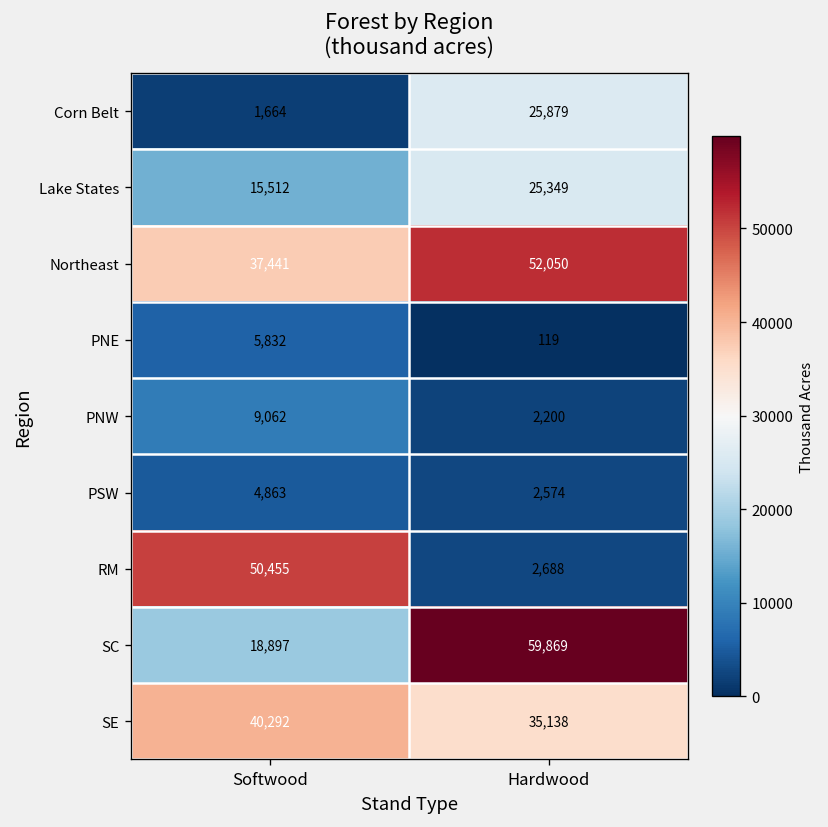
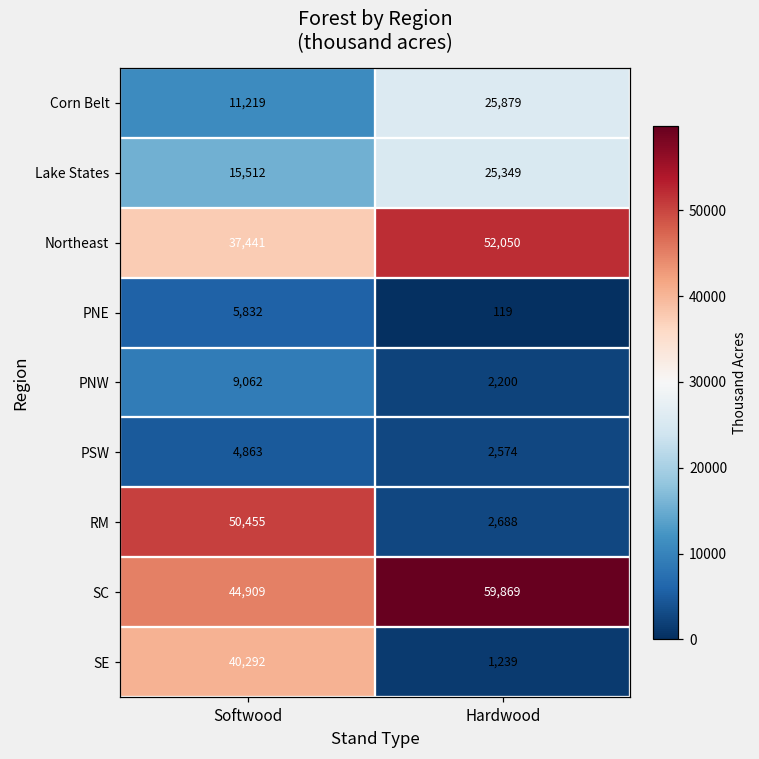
  {
    "Corn Belt": {
-     "Softwood": "1,664",
+     "Softwood": "11,219",
      "Hardwood": "25,879"
    },
    "Lake States": {
      "Softwood": "15,512",
      "Hardwood": "25,349"
    },
    "Northeast": {
      "Softwood": "37,441",
      "Hardwood": "52,050"
    },
    "PNE": {
      "Softwood": "5,832",
      "Hardwood": "119"
    },
    "PNW": {
      "Softwood": "9,062",
      "Hardwood": "2,200"
    },
    "PSW": {
      "Softwood": "4,863",
      "Hardwood": "2,574"
    },
    "RM": {
      "Softwood": "50,455",
      "Hardwood": "2,688"
    },
    "SC": {
-     "Softwood": "18,897",
+     "Softwood": "44,909",
      "Hardwood": "59,869"
    },
    "SE": {
      "Softwood": "40,292",
-     "Hardwood": "35,138"
+     "Hardwood": "1,239"
    }
  }
